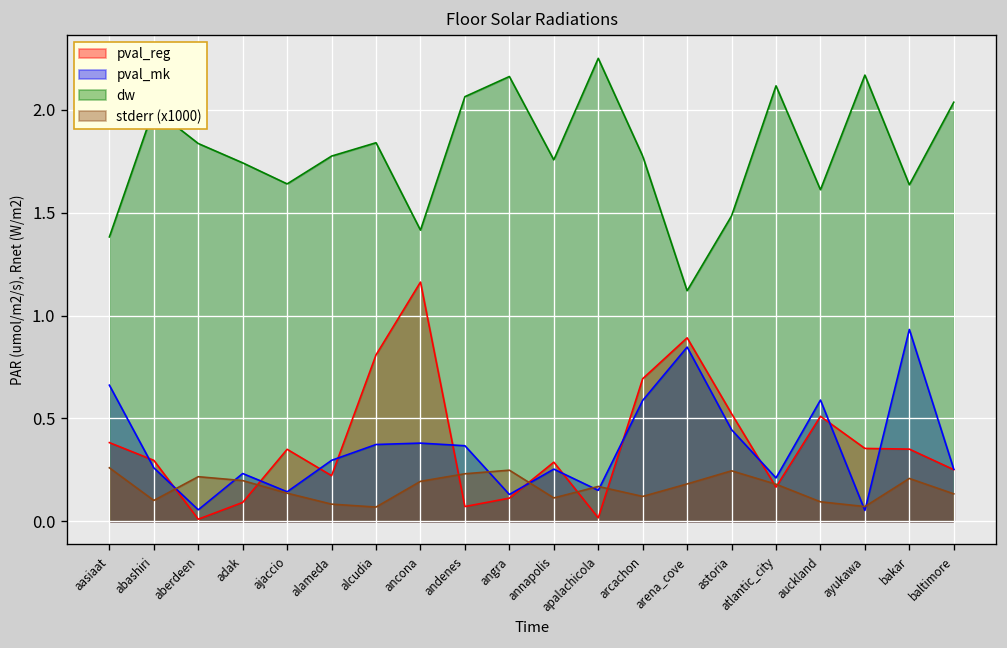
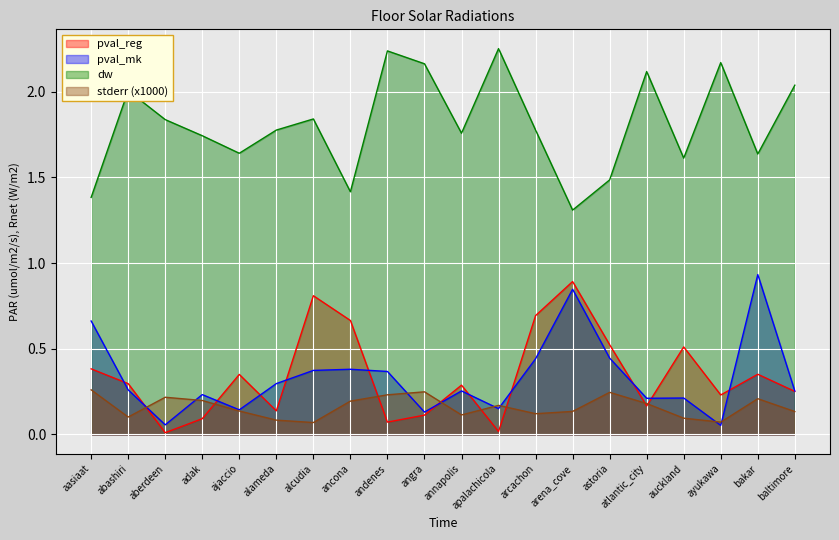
  {
    "pval_reg": {
      "aasiaat": 0.38,
      "abashiri": 0.30,
      "aberdeen": 0.01,
      "adak": 0.09,
      "ajaccio": 0.35,
-     "alameda": 0.22,
+     "alameda": 0.14,
      "alcudia": 0.81,
-     "ancona": 1.16,
+     "ancona": 0.66,
      "andenes": 0.07,
      "angra": 0.11,
      "annapolis": 0.29,
      "apalachicola": 0.02,
      "arcachon": 0.69,
      "arena_cove": 0.89,
      "astoria": 0.52,
      "auckland": 0.51,
-     "ayukawa": 0.35,
+     "ayukawa": 0.23,
      "bakar": 0.35
    },
    "pval_mk": {
      "aasiaat": 0.66,
      "abashiri": 0.26,
      "aberdeen": 0.06,
      "adak": 0.23,
      "alameda": 0.30,
      "alcudia": 0.37,
      "ancona": 0.38,
      "andenes": 0.37,
      "angra": 0.13,
      "annapolis": 0.25,
      "apalachicola": 0.15,
-     "arcachon": 0.59,
+     "arcachon": 0.44,
      "arena_cove": 0.85,
      "astoria": 0.45,
      "atlantic_city": 0.21,
-     "auckland": 0.59,
+     "auckland": 0.21,
      "ayukawa": 0.05,
      "bakar": 0.93
    },
    "dw": {
      "aasiaat": 1.38,
      "aberdeen": 1.84,
      "adak": 1.74,
      "ajaccio": 1.64,
      "alameda": 1.78,
      "alcudia": 1.84,
      "ancona": 1.42,
-     "andenes": 2.06,
+     "andenes": 2.24,
      "angra": 2.16,
      "annapolis": 1.76,
      "apalachicola": 2.25,
      "arcachon": 1.78,
-     "arena_cove": 1.12,
+     "arena_cove": 1.31,
      "astoria": 1.49,
      "atlantic_city": 2.12,
      "auckland": 1.61,
      "ayukawa": 2.17,
      "bakar": 1.64,
      "baltimore": 2.04
    },
    "stderr (x1000)": {
      "aasiaat": 0.26,
      "abashiri": 0.10,
      "aberdeen": 0.22,
      "adak": 0.20,
      "alameda": 0.08,
      "alcudia": 0.07,
      "ancona": 0.19,
      "andenes": 0.23,
      "angra": 0.25,
      "annapolis": 0.11,
      "apalachicola": 0.17,
      "arcachon": 0.12,
-     "arena_cove": 0.18,
+     "arena_cove": 0.13,
      "astoria": 0.25,
      "auckland": 0.09,
      "ayukawa": 0.07,
      "bakar": 0.21,
      "baltimore": 0.13
    }
  }
